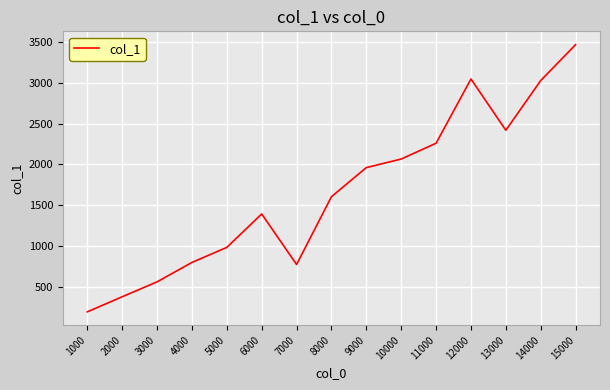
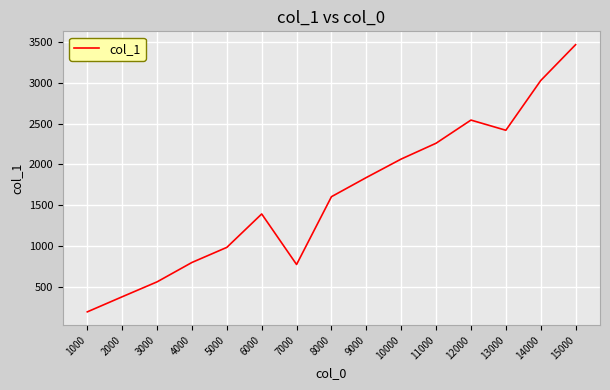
  {
    "1000": 200,
    "2000": 400,
    "3000": 600,
    "4000": 800,
    "5000": 1000,
    "6000": 1400,
    "7000": 800,
    "8000": 1600,
-   "9000": 2000,
+   "9000": 1800,
    "10000": 2100,
    "11000": 2300,
-   "12000": 3000,
+   "12000": 2500,
    "13000": 2400,
    "14000": 3000,
    "15000": 3500
  }
